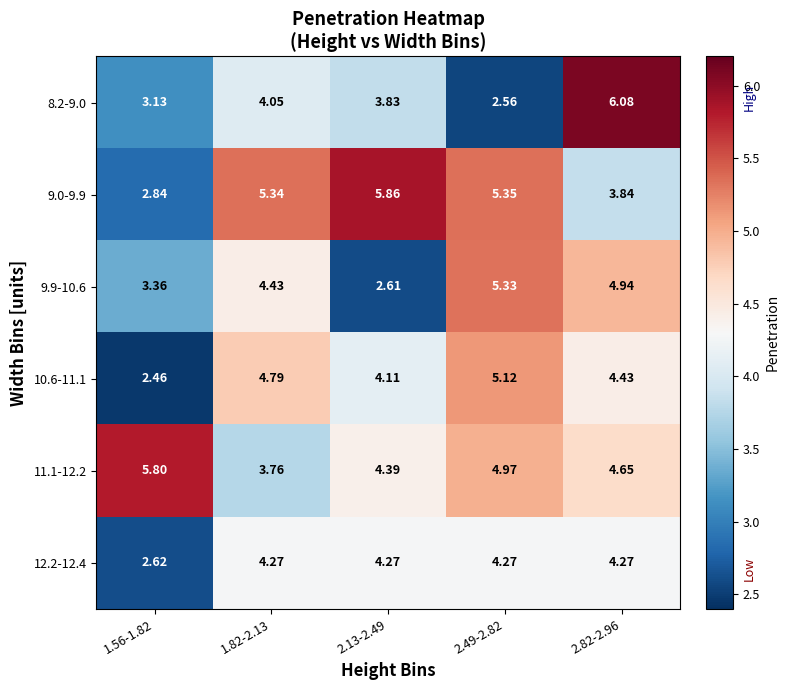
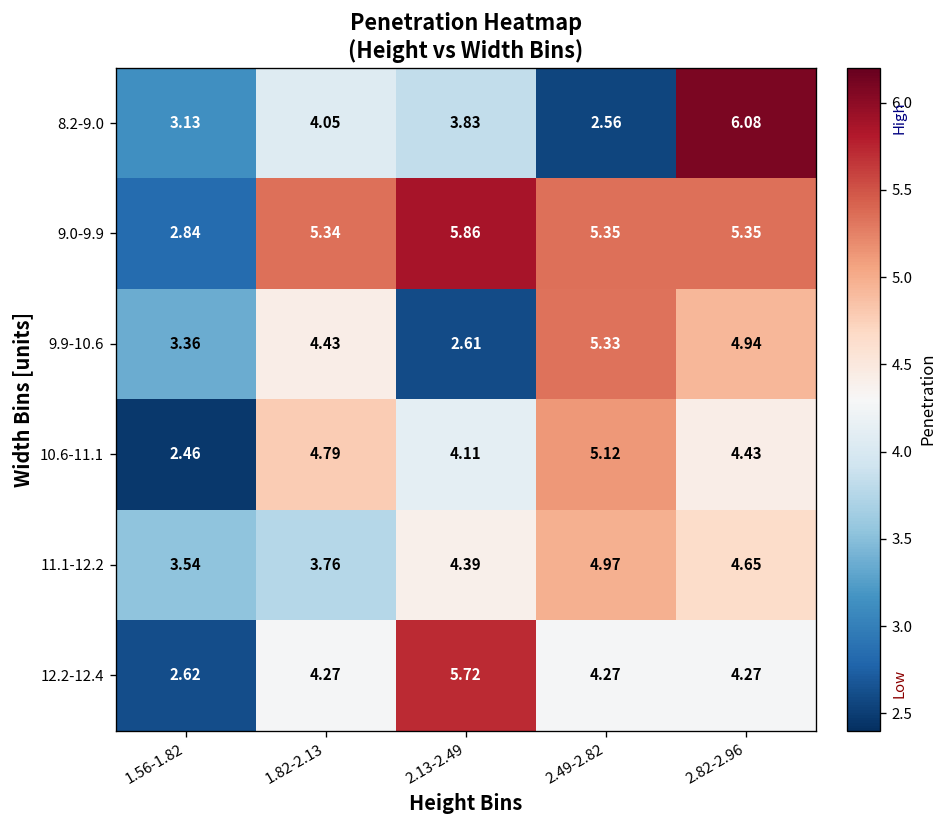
  {
    "8.2-9.0": {
      "1.56-1.82": 3.13,
      "1.82-2.13": 4.05,
      "2.13-2.49": 3.83,
      "2.49-2.82": 2.56,
      "2.82-2.96": 6.08
    },
    "9.0-9.9": {
      "1.56-1.82": 2.84,
      "1.82-2.13": 5.34,
      "2.13-2.49": 5.86,
      "2.49-2.82": 5.35,
-     "2.82-2.96": 3.84
+     "2.82-2.96": 5.35
    },
    "9.9-10.6": {
      "1.56-1.82": 3.36,
      "1.82-2.13": 4.43,
      "2.13-2.49": 2.61,
      "2.49-2.82": 5.33,
      "2.82-2.96": 4.94
    },
    "10.6-11.1": {
      "1.56-1.82": 2.46,
      "1.82-2.13": 4.79,
      "2.13-2.49": 4.11,
      "2.49-2.82": 5.12,
      "2.82-2.96": 4.43
    },
    "11.1-12.2": {
-     "1.56-1.82": 5.80,
+     "1.56-1.82": 3.54,
      "1.82-2.13": 3.76,
      "2.13-2.49": 4.39,
      "2.49-2.82": 4.97,
      "2.82-2.96": 4.65
    },
    "12.2-12.4": {
      "1.56-1.82": 2.62,
      "1.82-2.13": 4.27,
-     "2.13-2.49": 4.27,
+     "2.13-2.49": 5.72,
      "2.49-2.82": 4.27,
      "2.82-2.96": 4.27
    }
  }
